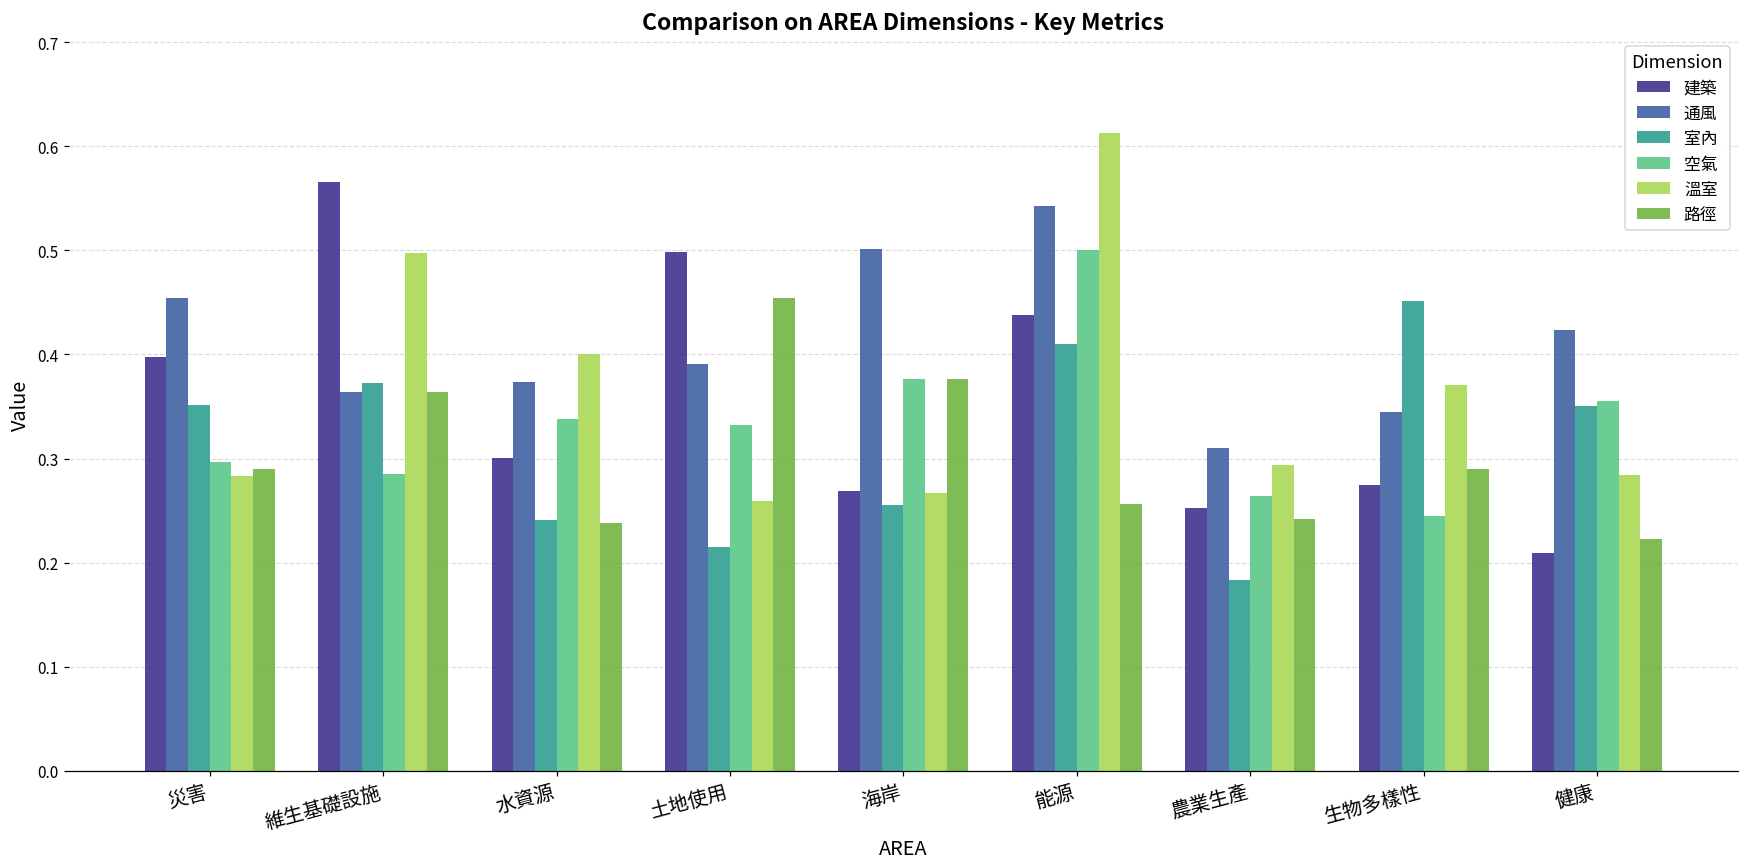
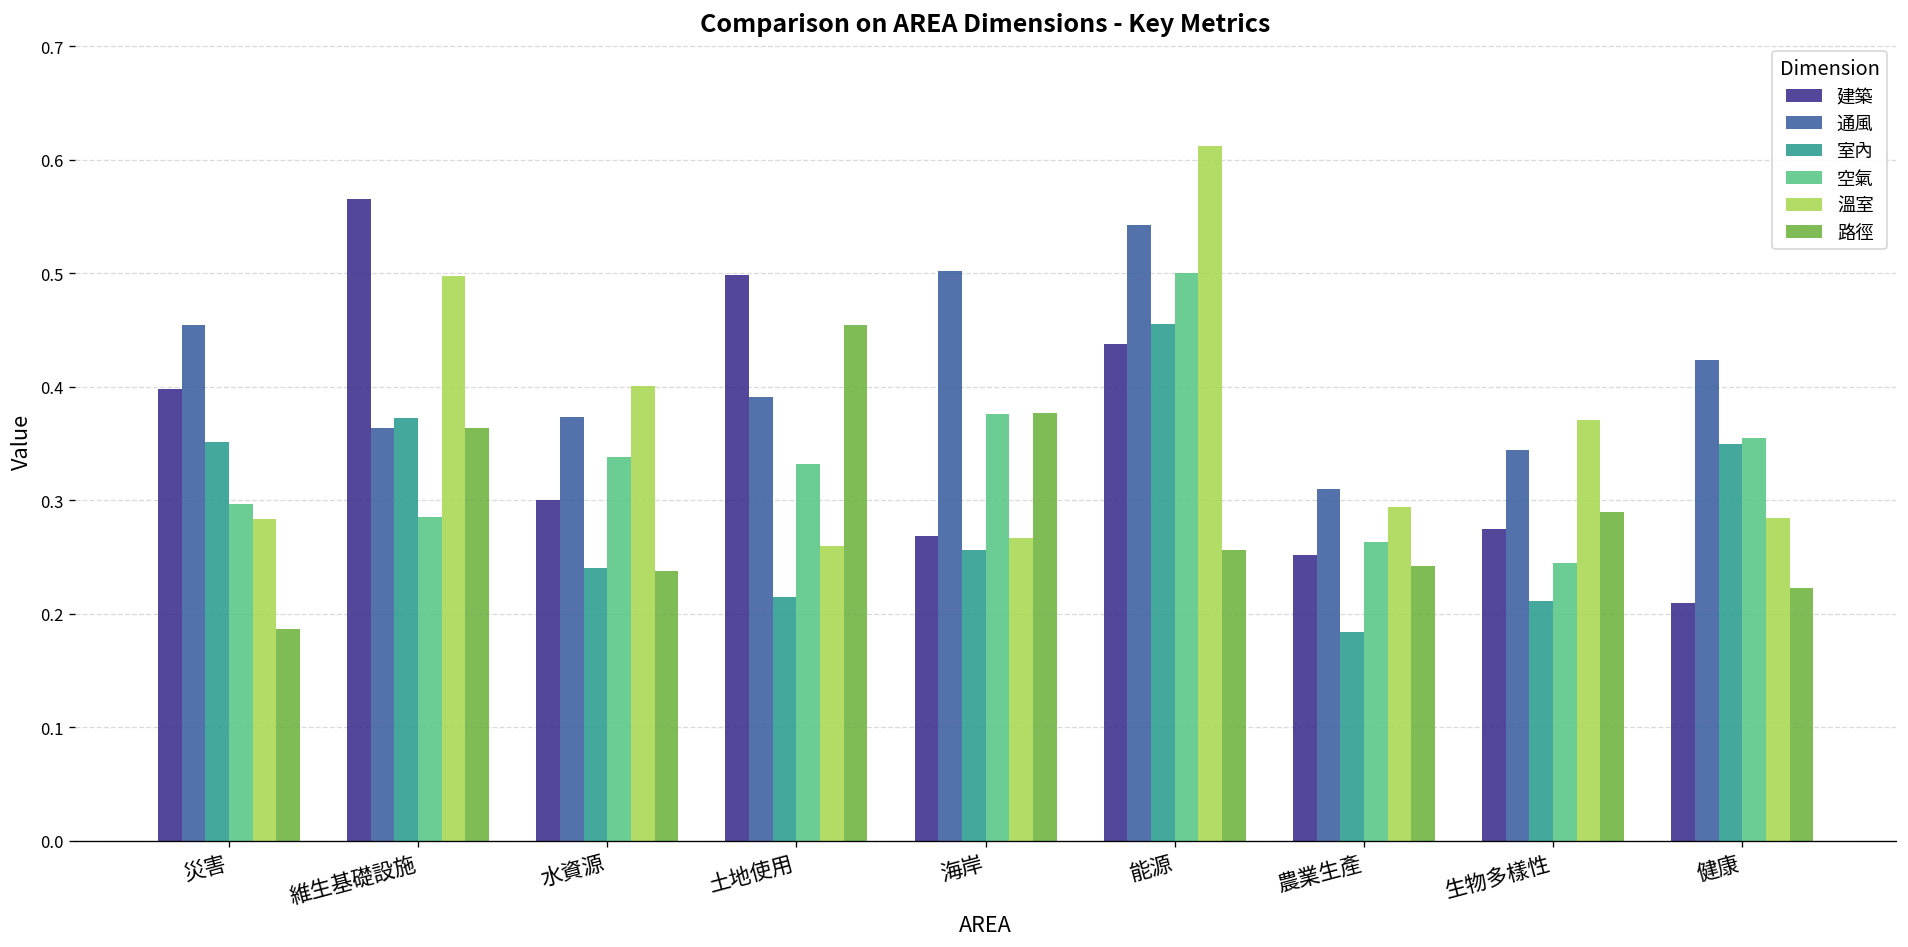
  {
    "室內": {
      "災害": 0.35,
      "維生基礎設施": 0.37,
      "水資源": 0.24,
      "土地使用": 0.21,
      "海岸": 0.26,
-     "能源": 0.41,
+     "能源": 0.46,
      "農業生產": 0.18,
-     "生物多樣性": 0.45,
+     "生物多樣性": 0.21,
      "健康": 0.35
    },
    "空氣": {
      "災害": 0.30,
      "維生基礎設施": 0.28,
      "水資源": 0.34,
      "土地使用": 0.33,
      "海岸": 0.38,
      "能源": 0.50,
      "農業生產": 0.26,
      "生物多樣性": 0.24,
      "健康": 0.35
    },
    "溫室": {
      "災害": 0.28,
      "維生基礎設施": 0.50,
      "水資源": 0.40,
      "土地使用": 0.26,
      "海岸": 0.27,
      "能源": 0.61,
      "農業生產": 0.29,
      "生物多樣性": 0.37,
      "健康": 0.28
    },
    "路徑": {
-     "災害": 0.29,
+     "災害": 0.19,
      "維生基礎設施": 0.36,
      "水資源": 0.24,
      "土地使用": 0.45,
      "海岸": 0.38,
      "能源": 0.26,
      "農業生產": 0.24,
      "生物多樣性": 0.29,
      "健康": 0.22
    }
  }
